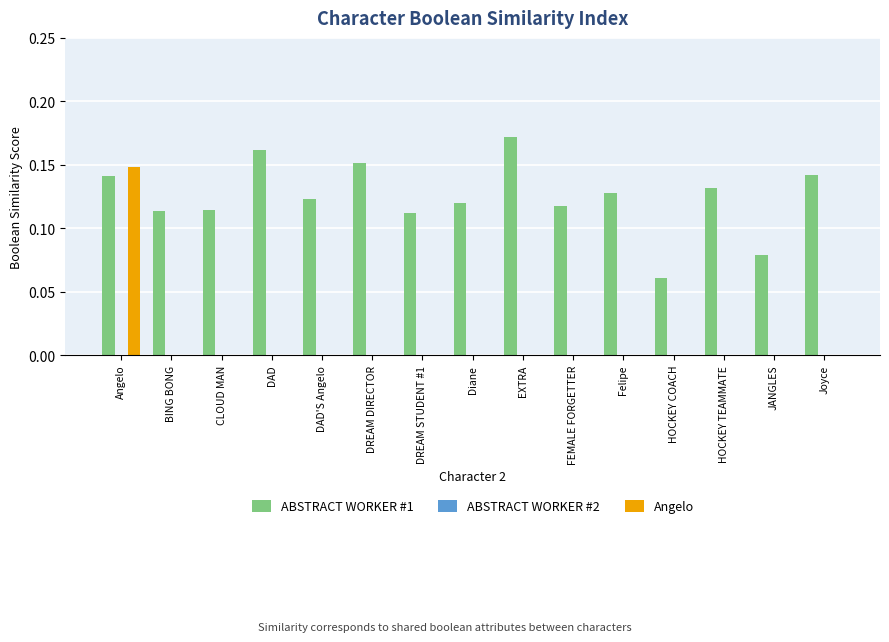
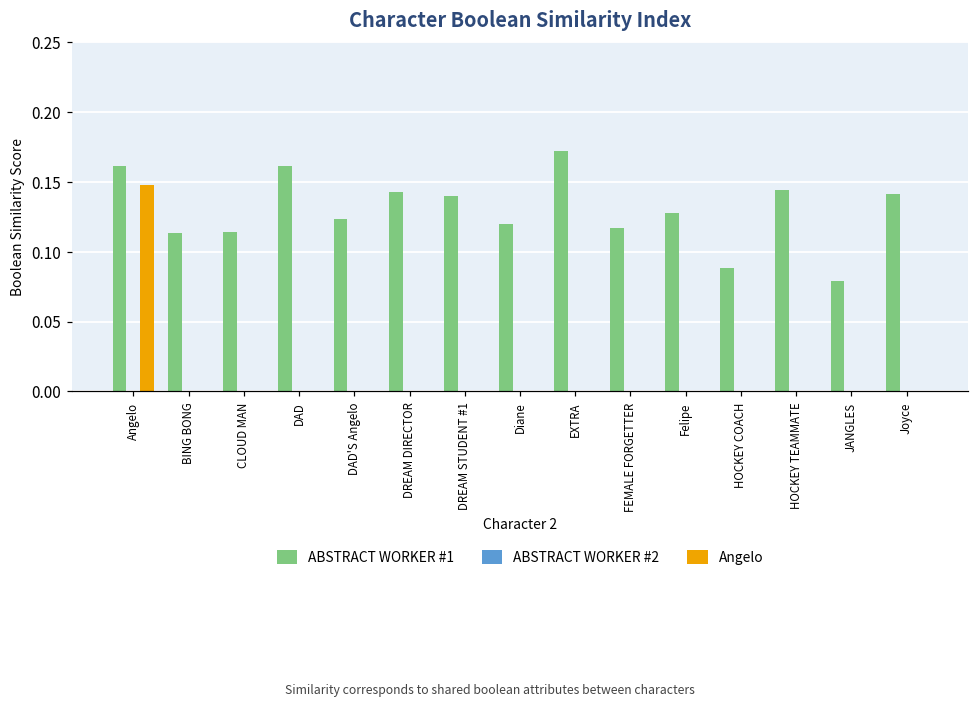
  {
    "ABSTRACT WORKER #1": {
-     "Angelo": 0.141,
+     "Angelo": 0.162,
      "BING BONG": 0.113,
      "CLOUD MAN": 0.114,
      "DAD": 0.162,
      "DAD'S Angelo": 0.123,
-     "DREAM DIRECTOR": 0.151,
-     "DREAM STUDENT #1": 0.112,
+     "DREAM DIRECTOR": 0.143,
+     "DREAM STUDENT #1": 0.140,
      "Diane": 0.120,
      "EXTRA": 0.172,
      "FEMALE FORGETTER": 0.117,
      "Felipe": 0.128,
-     "HOCKEY COACH": 0.061,
-     "HOCKEY TEAMMATE": 0.132,
+     "HOCKEY COACH": 0.088,
+     "HOCKEY TEAMMATE": 0.144,
      "JANGLES": 0.079,
      "Joyce": 0.142
    },
    "ABSTRACT WORKER #2": {
      "Angelo": 0.000,
      "BING BONG": 0.000,
      "CLOUD MAN": 0.000,
      "DAD": 0.000,
      "DAD'S Angelo": 0.000,
      "DREAM DIRECTOR": 0.000,
      "DREAM STUDENT #1": 0.000,
      "Diane": 0.000,
      "EXTRA": 0.000,
      "FEMALE FORGETTER": 0.000,
      "Felipe": 0.000,
      "HOCKEY COACH": 0.000,
      "HOCKEY TEAMMATE": 0.000,
      "JANGLES": 0.000,
      "Joyce": 0.000
    },
    "Angelo": {
      "Angelo": 0.148,
      "BING BONG": 0.000,
      "CLOUD MAN": 0.000,
      "DAD": 0.000,
      "DAD'S Angelo": 0.000,
      "DREAM DIRECTOR": 0.000,
      "DREAM STUDENT #1": 0.000,
      "Diane": 0.000,
      "EXTRA": 0.000,
      "FEMALE FORGETTER": 0.000,
      "Felipe": 0.000,
      "HOCKEY COACH": 0.000,
      "HOCKEY TEAMMATE": 0.000,
      "JANGLES": 0.000,
      "Joyce": 0.000
    }
  }
